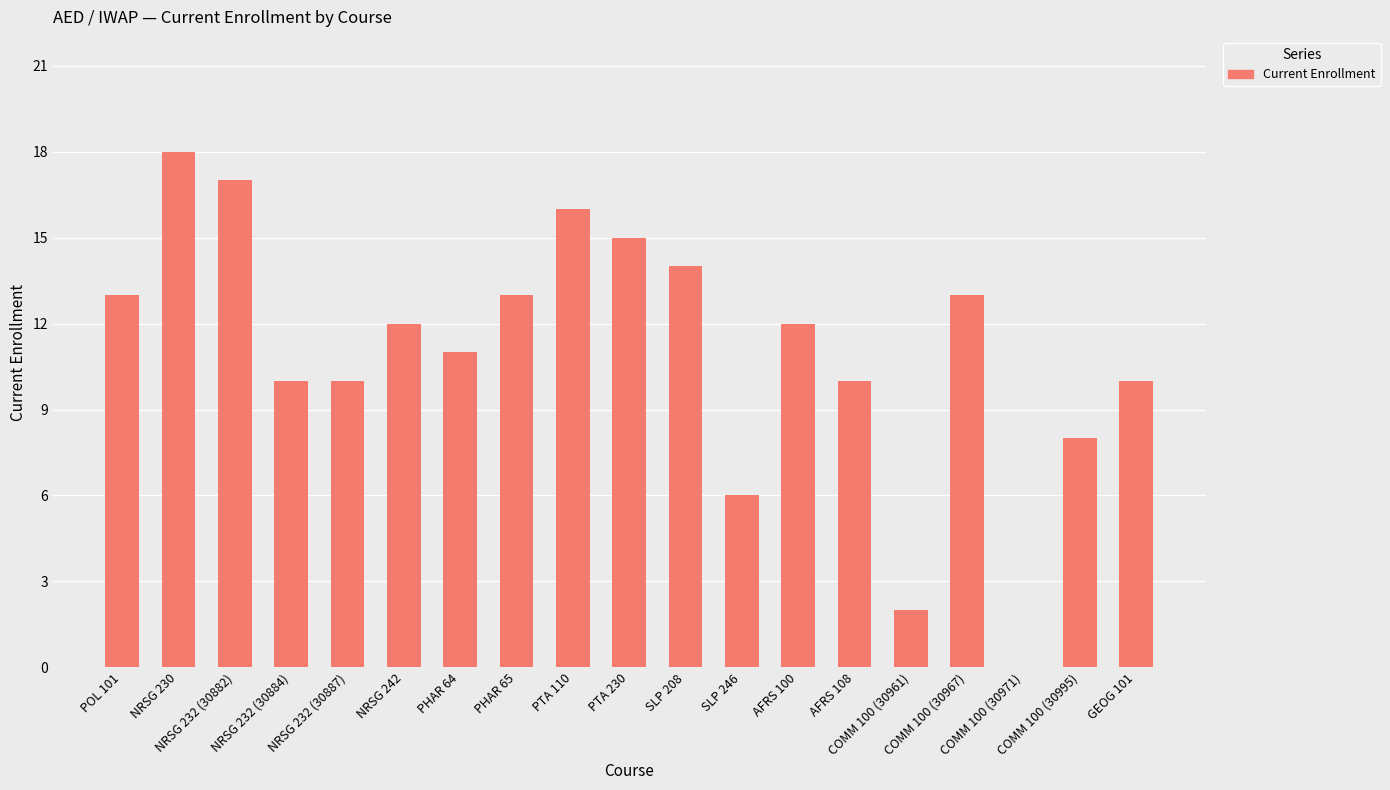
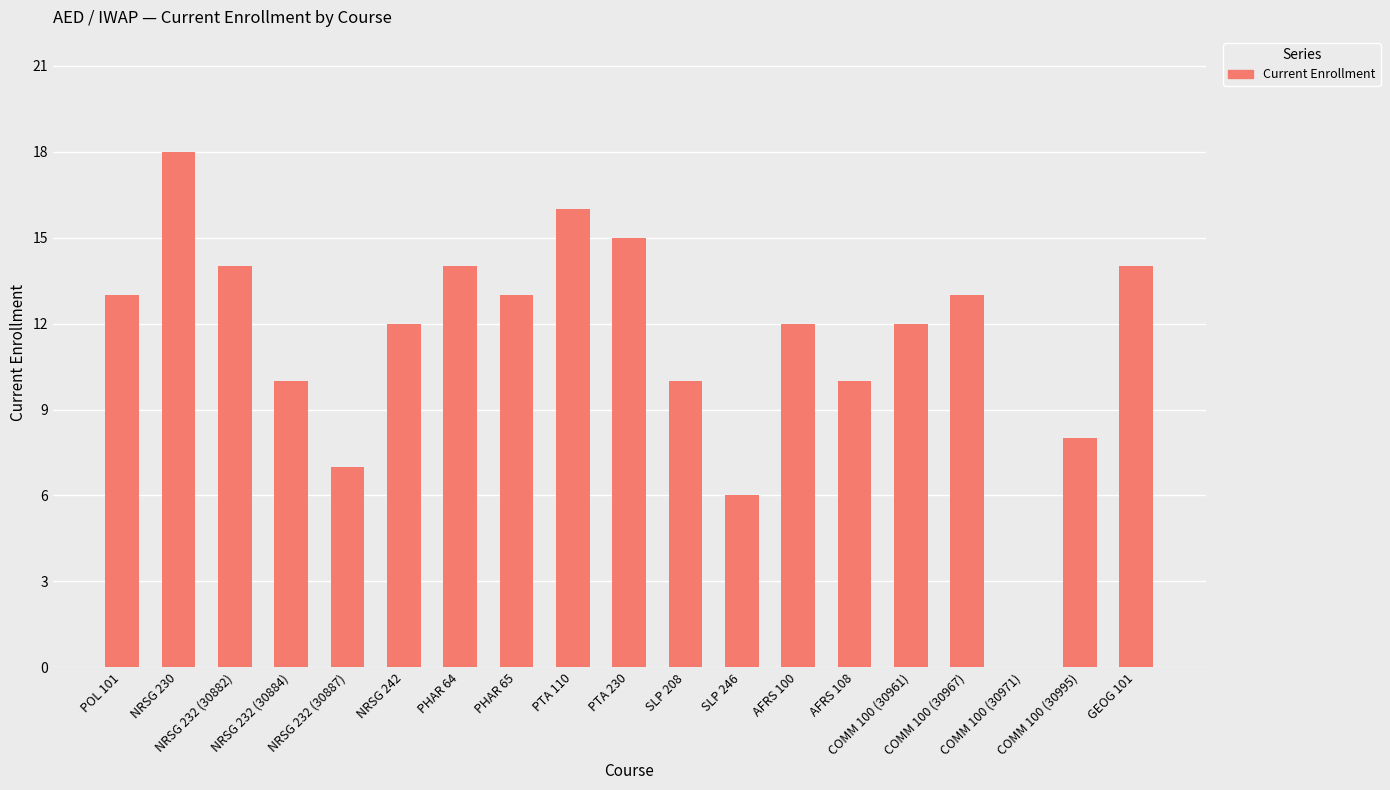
  {
    "POL 101": 13,
    "NRSG 230": 18,
-   "NRSG 232 (30882)": 17,
+   "NRSG 232 (30882)": 14,
    "NRSG 232 (30884)": 10,
-   "NRSG 232 (30887)": 10,
+   "NRSG 232 (30887)": 7,
    "NRSG 242": 12,
-   "PHAR 64": 11,
+   "PHAR 64": 14,
    "PHAR 65": 13,
    "PTA 110": 16,
    "PTA 230": 15,
-   "SLP 208": 14,
+   "SLP 208": 10,
    "SLP 246": 6,
    "AFRS 100": 12,
    "AFRS 108": 10,
-   "COMM 100 (30961)": 2,
+   "COMM 100 (30961)": 12,
    "COMM 100 (30967)": 13,
    "COMM 100 (30971)": 0,
    "COMM 100 (30995)": 8,
-   "GEOG 101": 10
+   "GEOG 101": 14
  }
